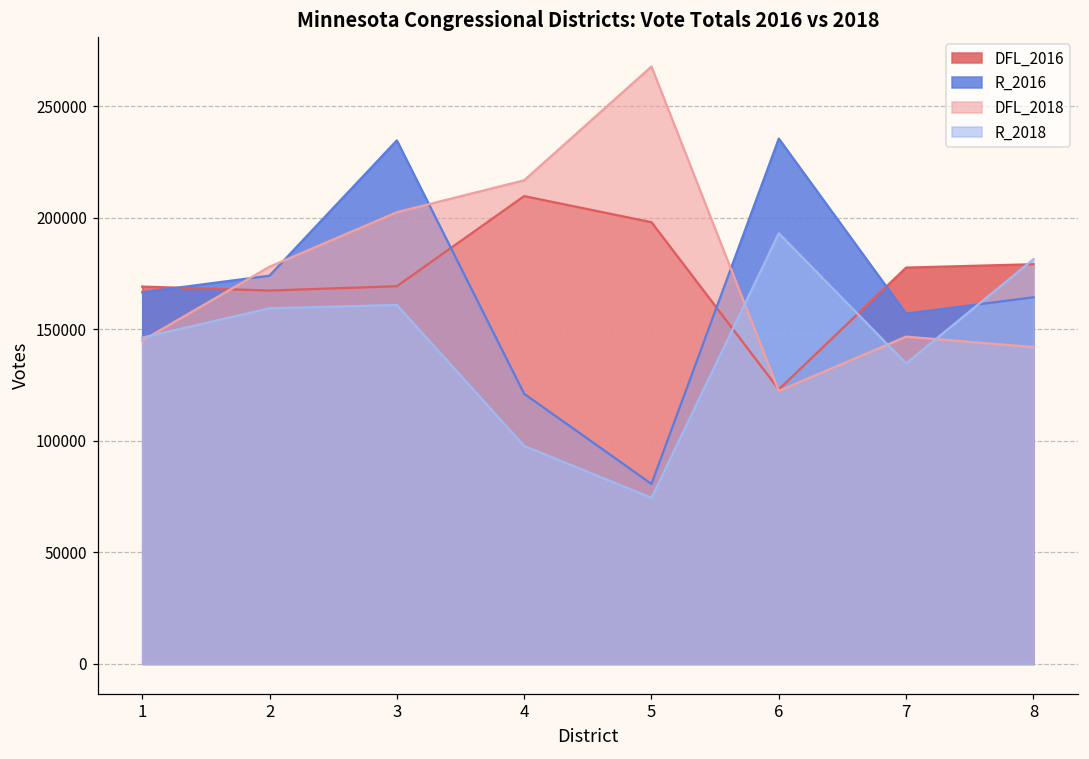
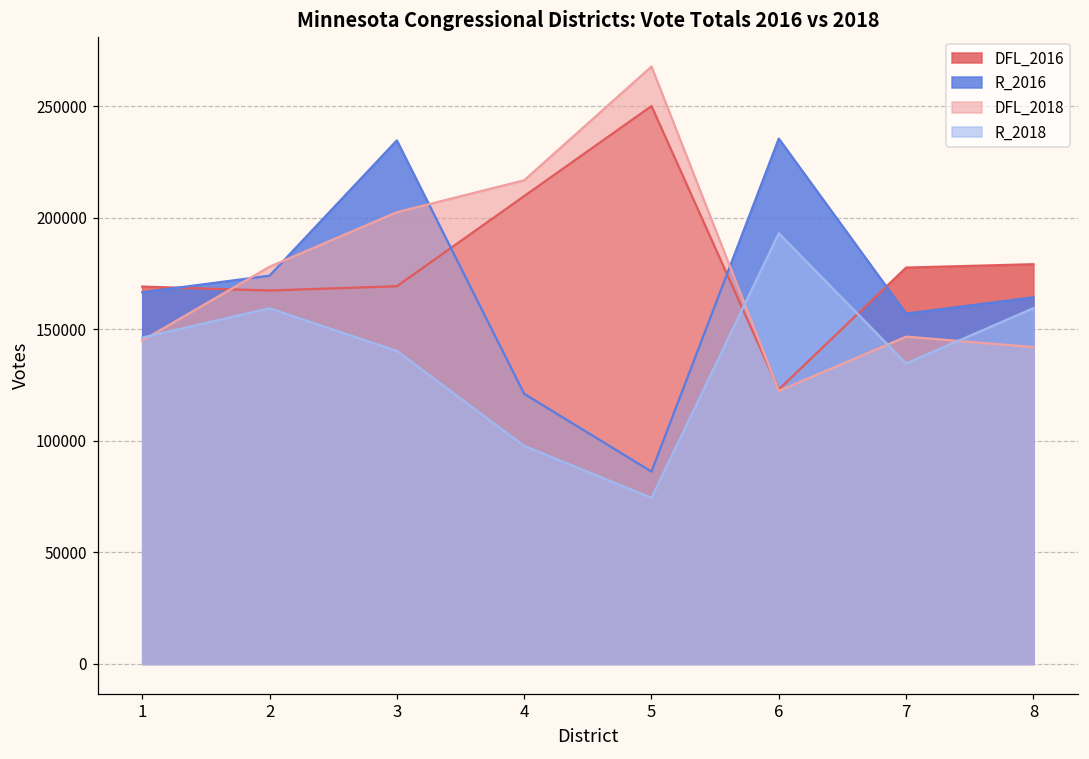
  {
    "DFL_2016": {
      "1": 169000,
      "2": 167000,
      "3": 169000,
      "4": 210000,
-     "5": 198000,
+     "5": 250000,
      "7": 178000,
      "8": 179000
    },
    "R_2016": {
      "1": 167000,
      "2": 174000,
      "3": 235000,
      "4": 121000,
-     "5": 81000,
+     "5": 86000,
      "6": 235000,
      "7": 157000,
      "8": 164000
    },
    "DFL_2018": {
      "1": 145000,
      "2": 178000,
      "3": 202000,
      "4": 217000,
      "5": 268000,
      "7": 147000,
      "8": 142000
    },
    "R_2018": {
      "1": 146000,
      "2": 159000,
-     "3": 161000,
+     "3": 140000,
      "4": 98000,
      "5": 74000,
      "6": 193000,
      "7": 135000,
-     "8": 181000
+     "8": 159000
    }
  }
